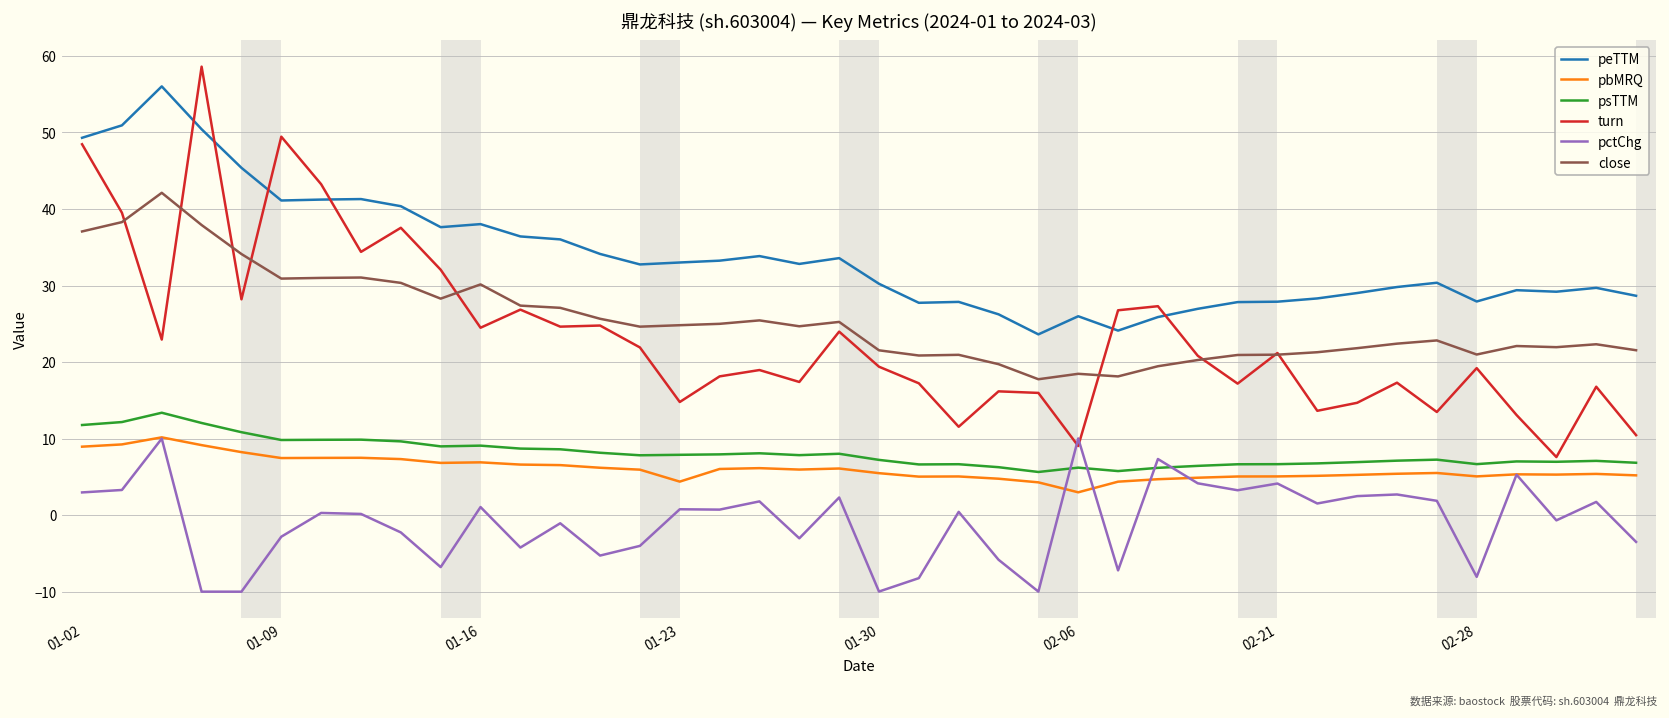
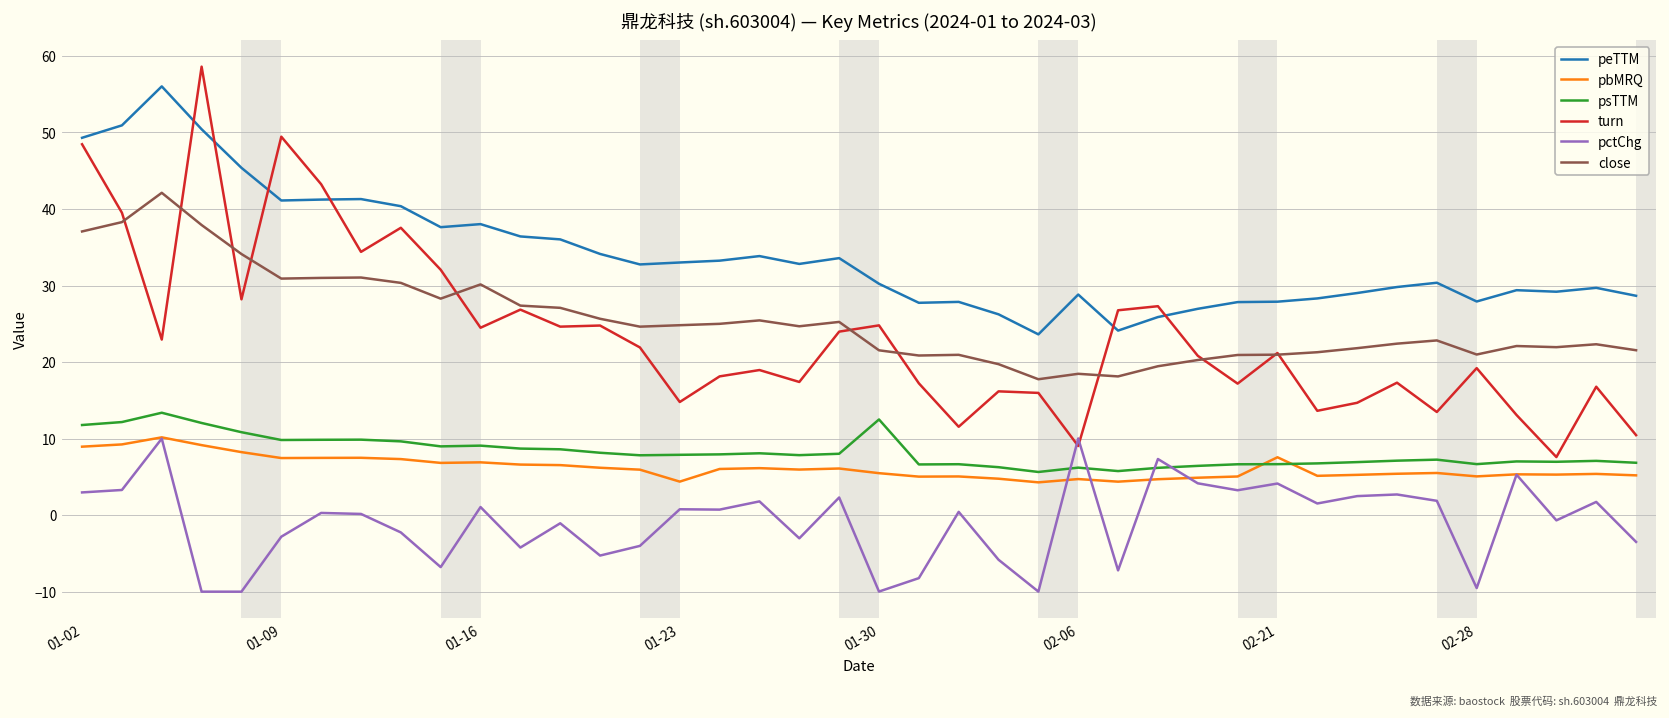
  {
    "peTTM": {
      "01-02": 49,
      "01-09": 41,
      "01-16": 38,
      "01-23": 33,
      "01-30": 30,
-     "02-06": 26,
+     "02-06": 29,
      "02-21": 28,
      "02-28": 28
    },
    "pbMRQ": {
      "01-02": 9,
      "01-09": 7,
      "01-16": 7,
      "01-23": 4,
      "01-30": 5,
-     "02-06": 3,
-     "02-21": 5,
+     "02-06": 5,
+     "02-21": 8,
      "02-28": 5
    },
    "psTTM": {
      "01-02": 12,
      "01-09": 10,
      "01-16": 9,
      "01-23": 8,
-     "01-30": 7,
+     "01-30": 13,
      "02-06": 6,
      "02-21": 7,
      "02-28": 7
    },
    "turn": {
      "01-02": 48,
      "01-09": 49,
      "01-16": 24,
      "01-23": 15,
-     "01-30": 19,
+     "01-30": 25,
      "02-06": 9,
      "02-28": 19
    },
    "pctChg": {
      "01-02": 3,
      "01-09": -3,
      "01-16": 1,
      "01-23": 1,
      "01-30": -10,
      "02-06": 10,
      "02-21": 4,
-     "02-28": -8
+     "02-28": -10
    },
    "close": {
      "01-02": 37,
      "01-09": 31,
      "01-16": 30,
      "01-23": 25,
      "01-30": 22,
      "02-06": 18,
      "02-28": 21
    }
  }
